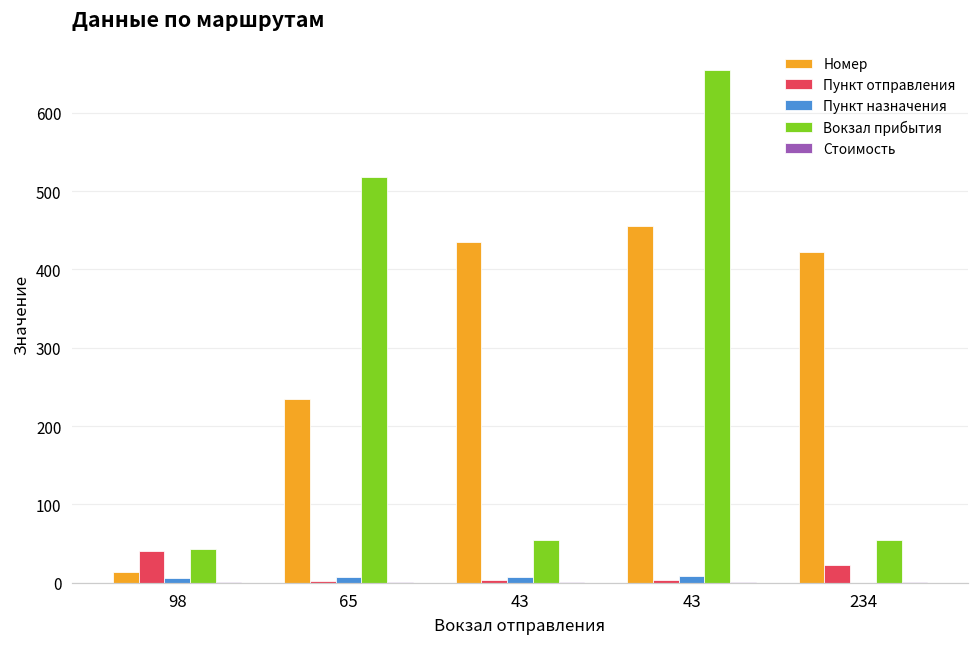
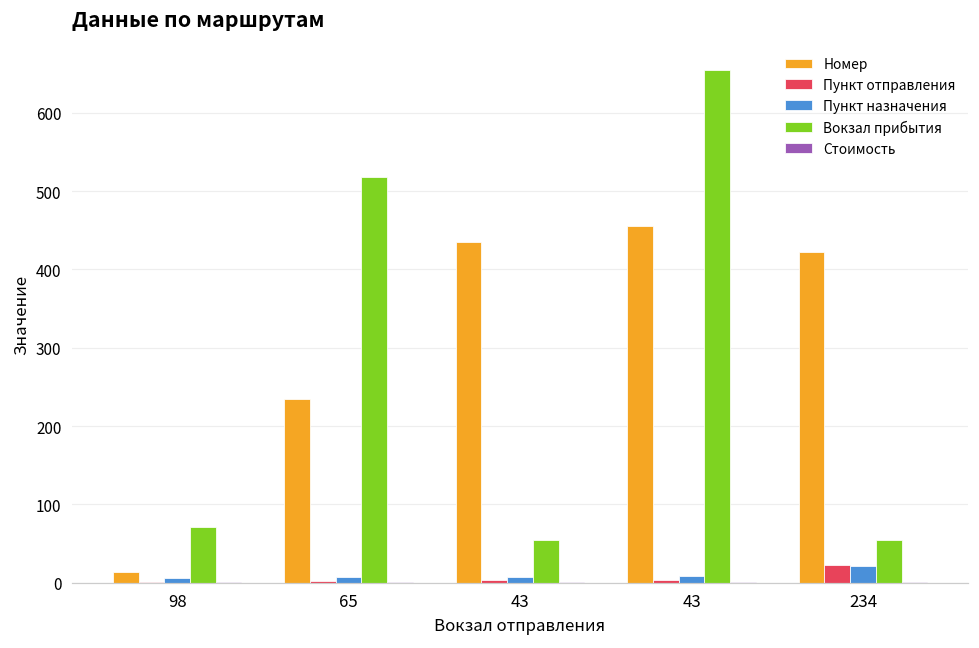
  {
    "Номер": {
      "98": 10,
      "65": 230,
      "234": 420
    },
    "Пункт отправления": {
-     "98": 40,
+     "98": 0,
      "234": 20
    },
    "Пункт назначения": {
      "98": 10,
      "65": 10,
-     "234": 0
+     "234": 20
    },
    "Вокзал прибытия": {
-     "98": 40,
+     "98": 70,
      "65": 520,
      "234": 50
    }
  }
